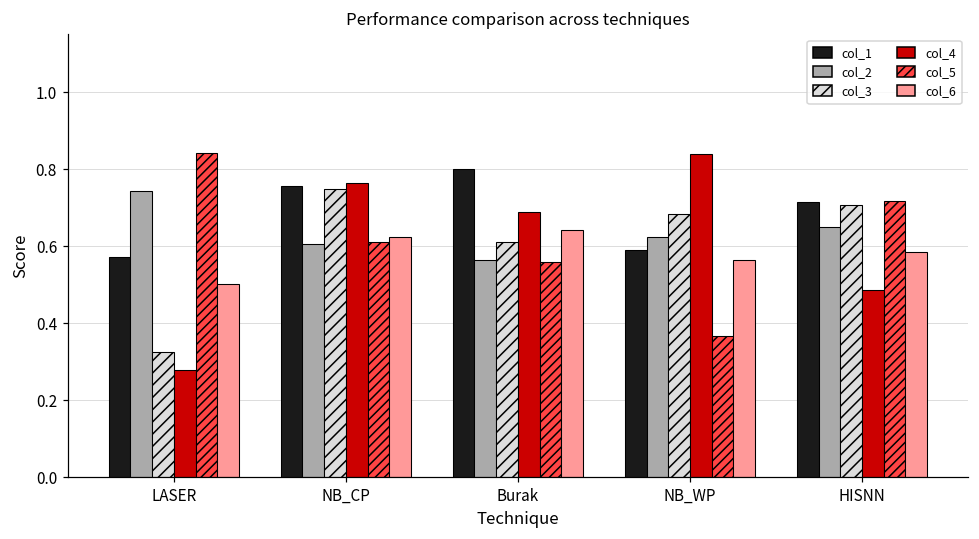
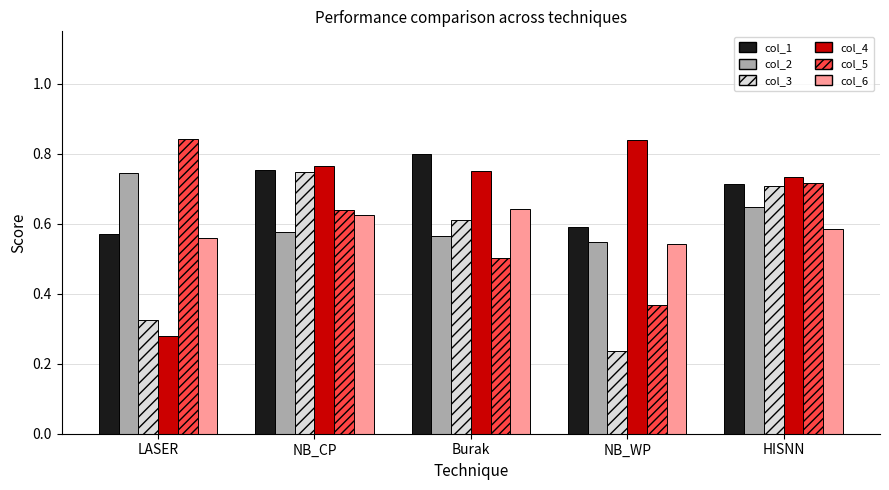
  {
    "col_1": {
      "LASER": 0.57,
      "NB_CP": 0.76,
      "Burak": 0.80,
      "NB_WP": 0.59,
      "HISNN": 0.71
    },
    "col_2": {
      "LASER": 0.74,
-     "NB_CP": 0.61,
+     "NB_CP": 0.58,
      "Burak": 0.56,
-     "NB_WP": 0.62,
+     "NB_WP": 0.55,
      "HISNN": 0.65
    },
    "col_3": {
      "LASER": 0.33,
      "NB_CP": 0.75,
      "Burak": 0.61,
-     "NB_WP": 0.68,
+     "NB_WP": 0.24,
      "HISNN": 0.71
    },
    "col_4": {
      "LASER": 0.28,
      "NB_CP": 0.77,
-     "Burak": 0.69,
+     "Burak": 0.75,
      "NB_WP": 0.84,
-     "HISNN": 0.49
+     "HISNN": 0.73
    },
    "col_5": {
      "LASER": 0.84,
-     "NB_CP": 0.61,
-     "Burak": 0.56,
+     "NB_CP": 0.64,
+     "Burak": 0.50,
      "NB_WP": 0.37,
      "HISNN": 0.72
    },
    "col_6": {
-     "LASER": 0.50,
+     "LASER": 0.56,
      "NB_CP": 0.63,
      "Burak": 0.64,
-     "NB_WP": 0.56,
+     "NB_WP": 0.54,
      "HISNN": 0.59
    }
  }
